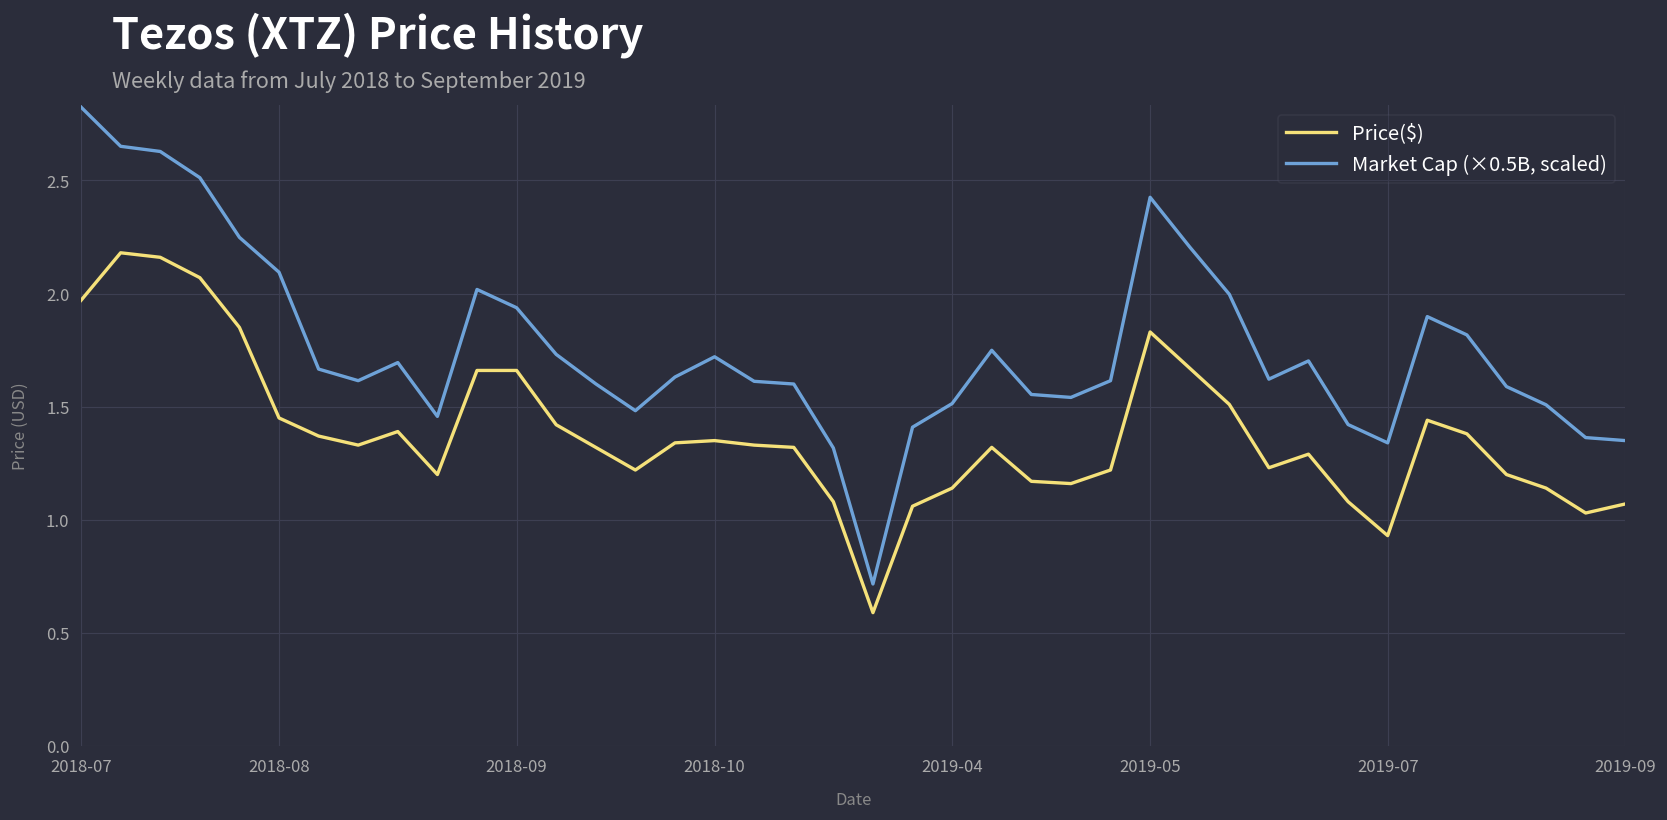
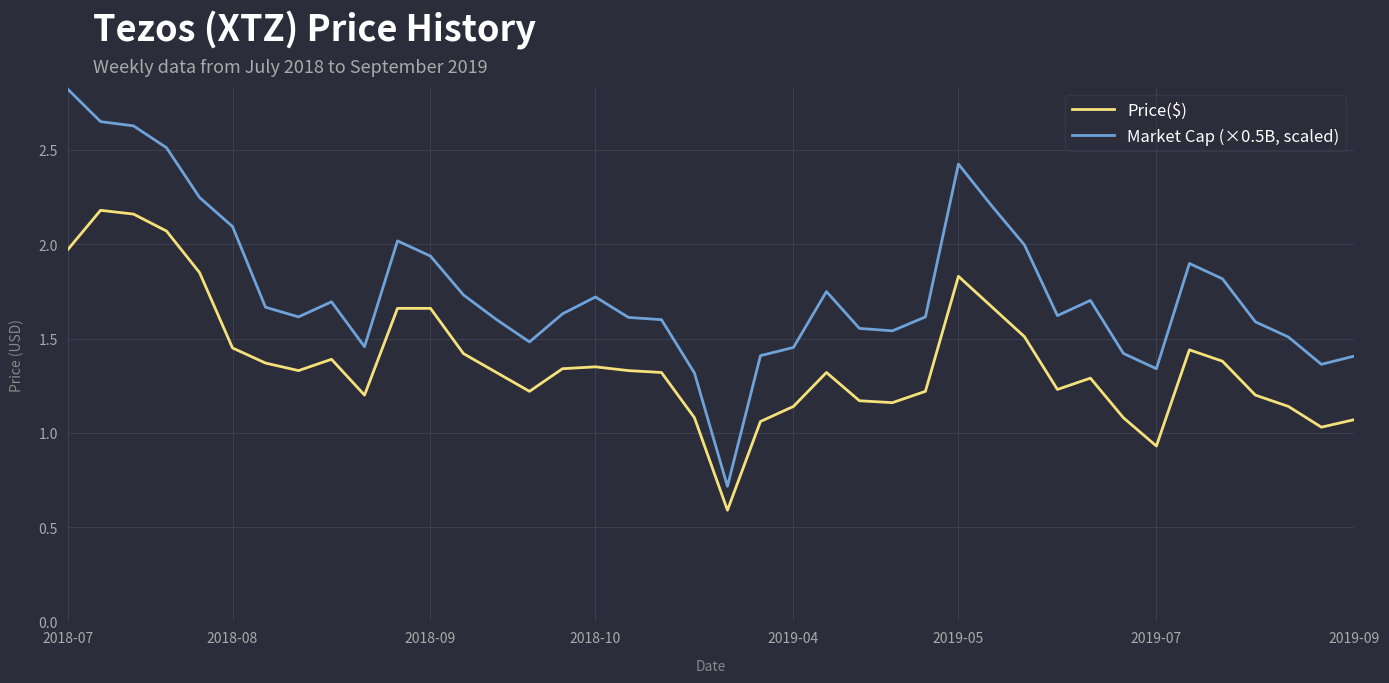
  {
    "Price($)": {
      "2018-07": 1.97,
      "2018-08": 1.45,
      "2018-09": 1.66,
      "2018-10": 1.35,
      "2019-04": 1.14,
      "2019-05": 1.83,
      "2019-07": 0.93,
      "2019-09": 1.07
    },
    "Market Cap (×0.5B, scaled)": {
      "2018-07": 2.82,
      "2018-08": 2.09,
      "2018-09": 1.94,
      "2018-10": 1.72,
-     "2019-04": 1.51,
+     "2019-04": 1.45,
      "2019-05": 2.43,
      "2019-07": 1.34,
-     "2019-09": 1.35
+     "2019-09": 1.41
    }
  }
